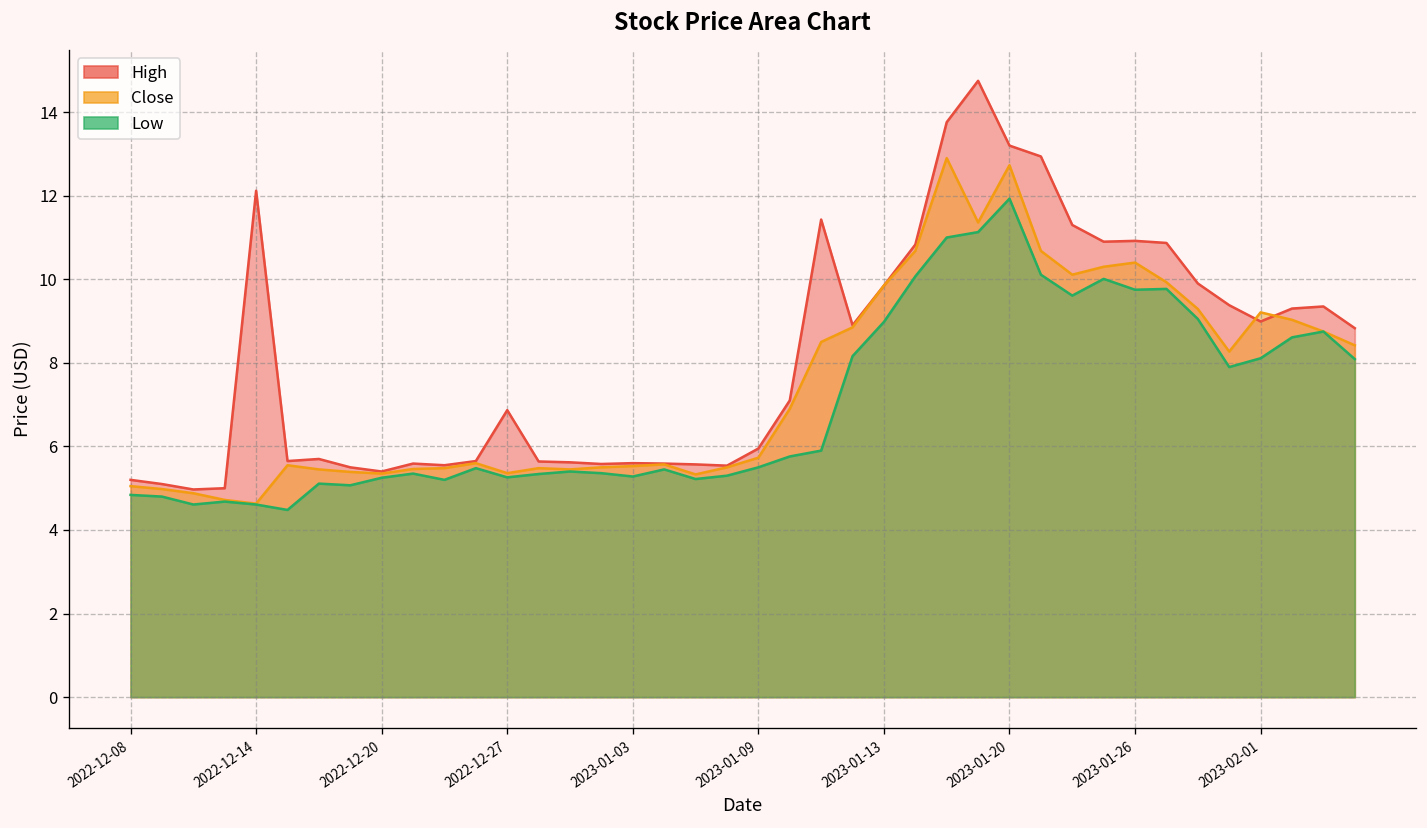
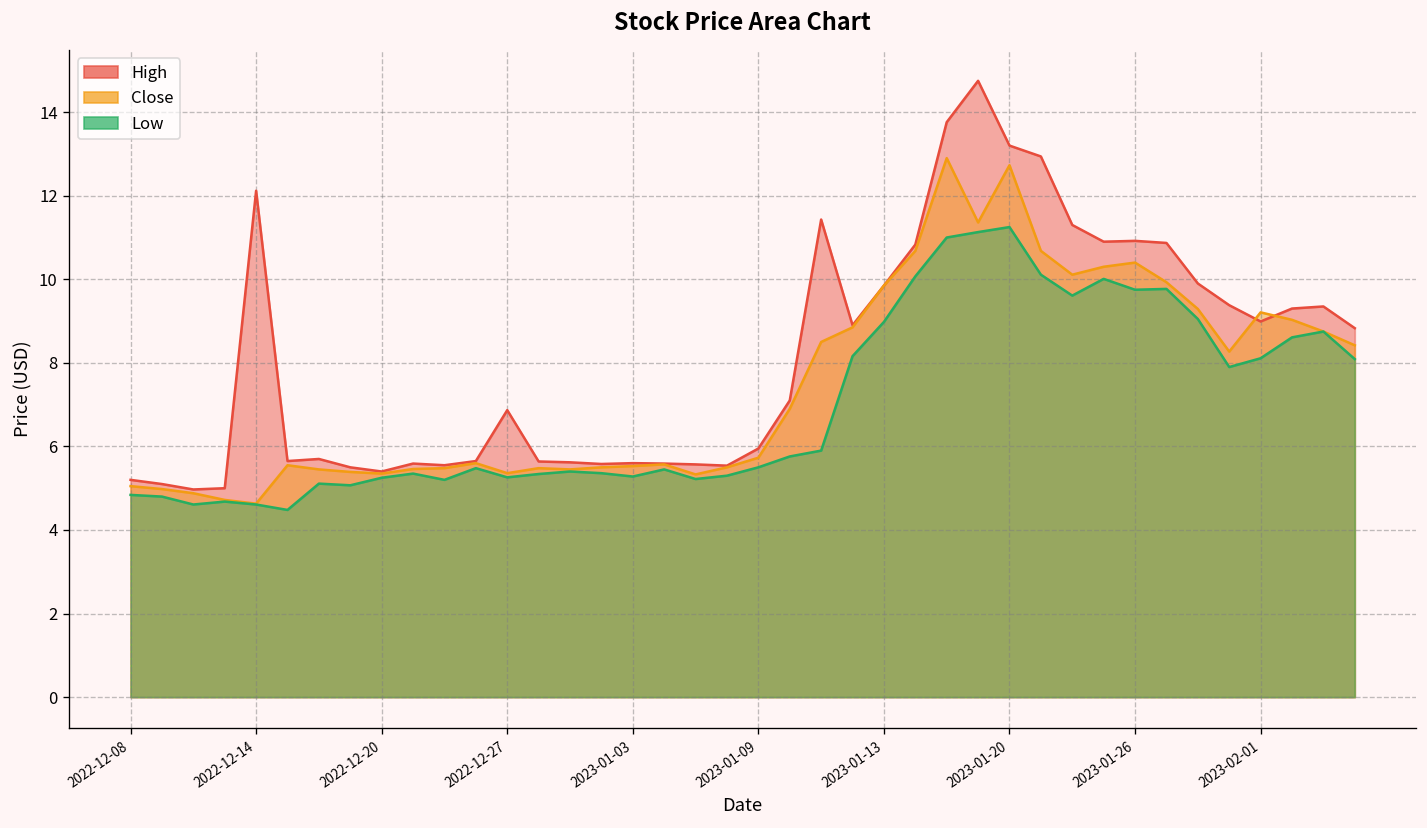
  {
    "High": {
      "2022-12-08": 5.2,
      "2022-12-14": 12.1,
      "2022-12-27": 6.9,
      "2023-01-09": 5.9,
      "2023-01-20": 13.2,
      "2023-01-26": 10.9,
      "2023-02-01": 9.0
    },
    "Close": {
      "2022-12-08": 5.1,
      "2022-12-27": 5.4,
      "2023-01-09": 5.7,
      "2023-01-20": 12.7,
      "2023-01-26": 10.4,
      "2023-02-01": 9.2
    },
    "Low": {
      "2022-12-08": 4.8,
      "2022-12-20": 5.3,
      "2022-12-27": 5.3,
      "2023-01-03": 5.3,
      "2023-01-09": 5.5,
      "2023-01-13": 9.0,
-     "2023-01-20": 11.9,
+     "2023-01-20": 11.3,
      "2023-01-26": 9.8,
      "2023-02-01": 8.1
    }
  }
